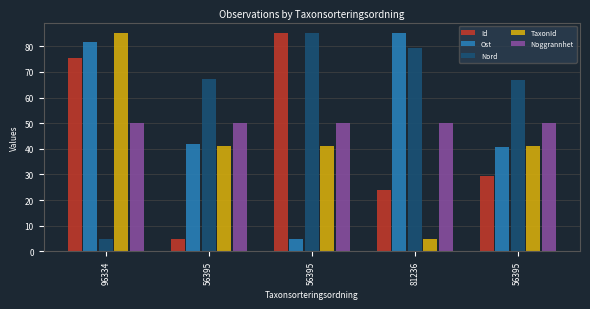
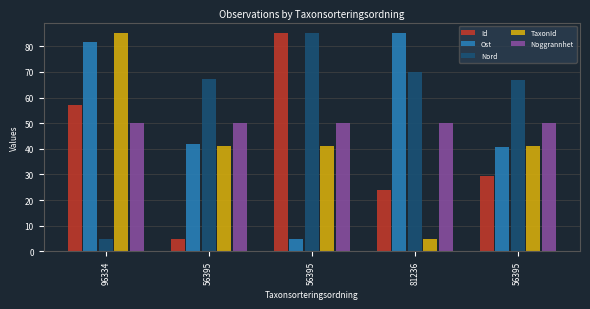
  {
    "Id": {
-     "96334": 75,
+     "96334": 57,
      "81236": 24
    },
    "Ost": {
      "96334": 82,
      "81236": 85
    },
    "Nord": {
      "96334": 5,
-     "81236": 80
+     "81236": 70
    },
    "TaxonId": {
      "96334": 85,
      "81236": 5
    },
    "Noggrannhet": {
      "96334": 50,
      "81236": 50
    }
  }
